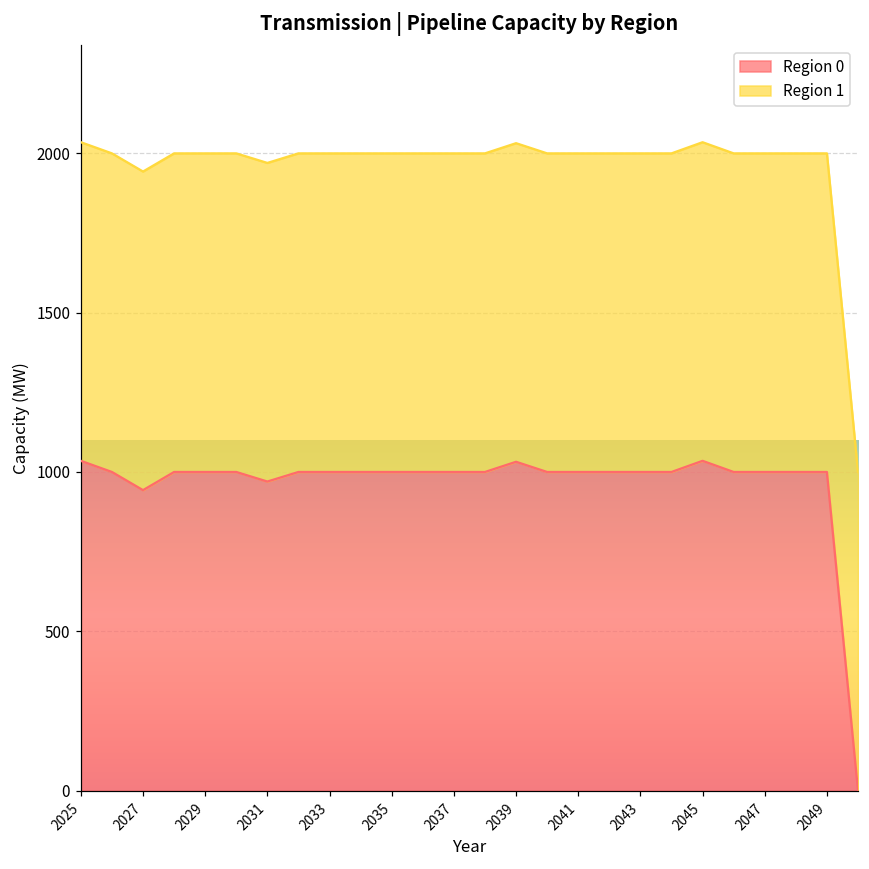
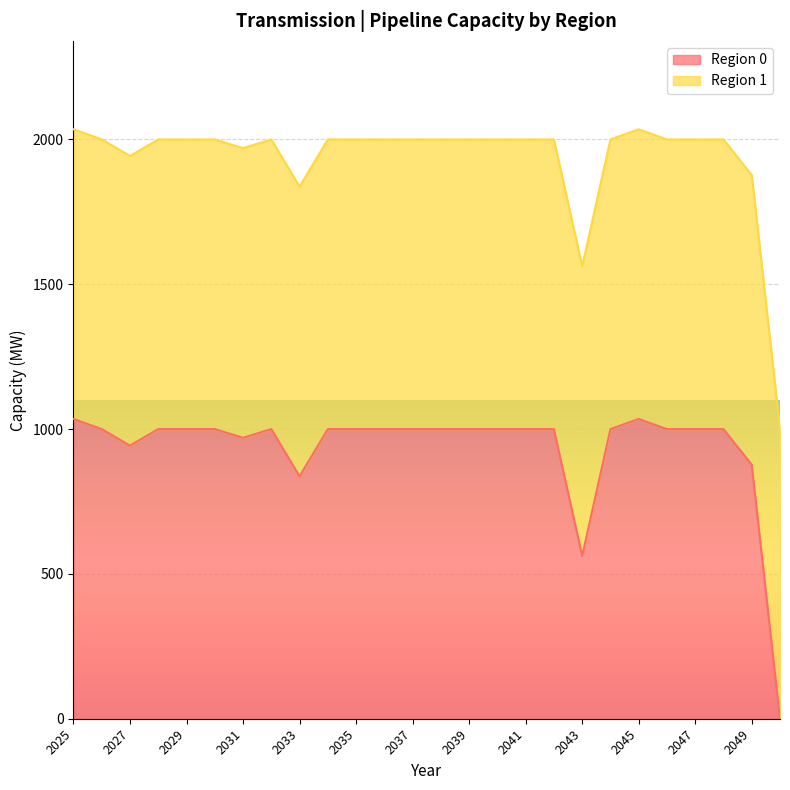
  {
    "Region 0": {
      "2025": 1040,
      "2027": 940,
      "2029": 1000,
      "2031": 970,
-     "2033": 1000,
+     "2033": 840,
      "2035": 1000,
      "2037": 1000,
-     "2039": 1030,
+     "2039": 1000,
      "2041": 1000,
-     "2043": 1000,
+     "2043": 560,
      "2045": 1040,
      "2047": 1000,
-     "2049": 1000
+     "2049": 880
    },
    "Region 1": {
      "2025": 1000,
      "2027": 1000,
      "2029": 1000,
      "2031": 1000,
      "2033": 1000,
      "2035": 1000,
      "2037": 1000,
      "2039": 1000,
      "2041": 1000,
      "2043": 1000,
      "2045": 1000,
      "2047": 1000,
      "2049": 1000
    }
  }
